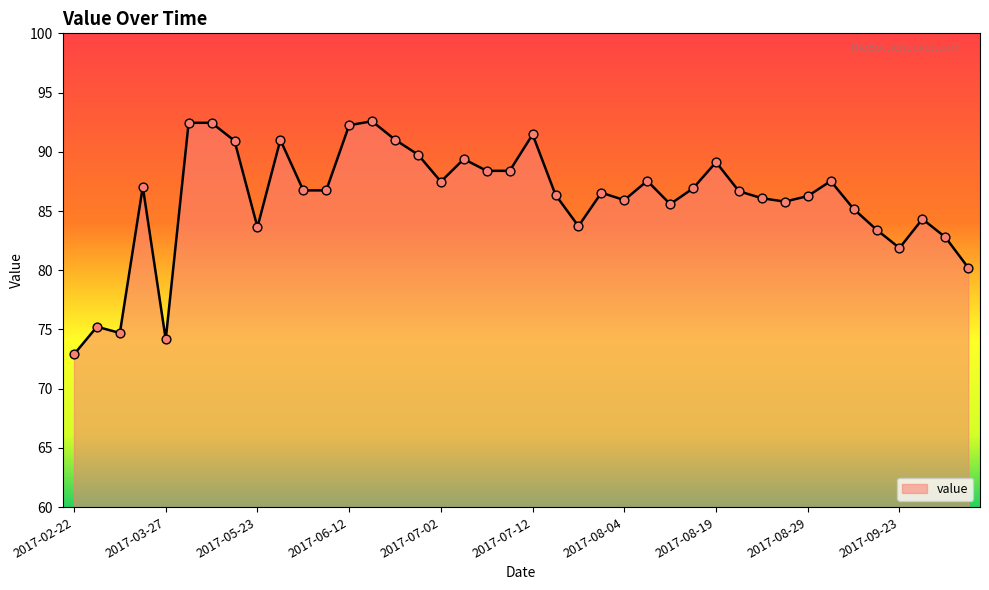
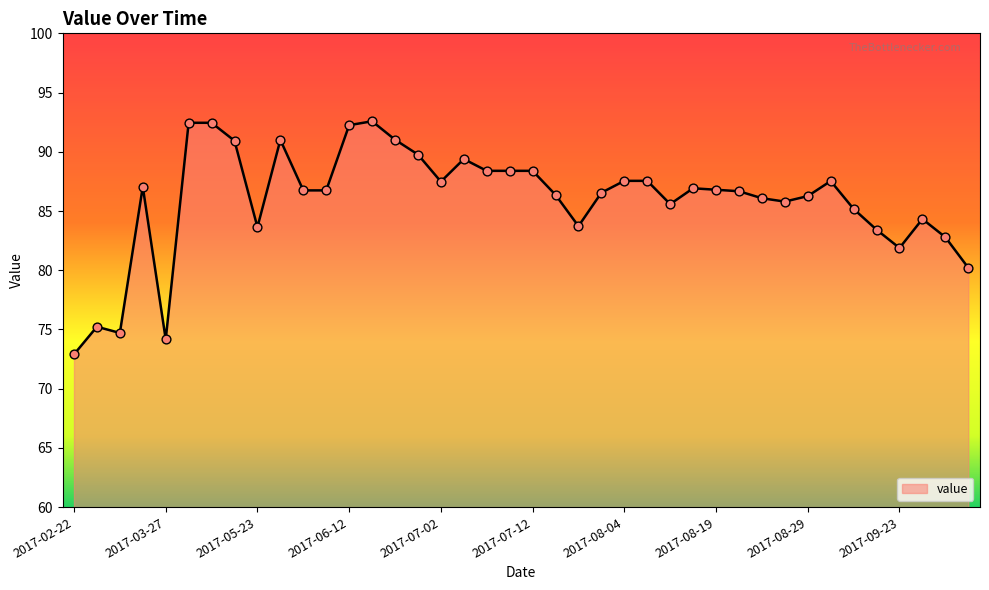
  {
    "2017-02-22": 72.9,
    "2017-03-27": 74.2,
    "2017-05-23": 83.6,
    "2017-06-12": 92.2,
    "2017-07-02": 87.5,
-   "2017-07-12": 91.5,
-   "2017-08-04": 85.9,
-   "2017-08-19": 89.1,
+   "2017-07-12": 88.4,
+   "2017-08-04": 87.5,
+   "2017-08-19": 86.8,
    "2017-08-29": 86.3,
    "2017-09-23": 81.9
  }
